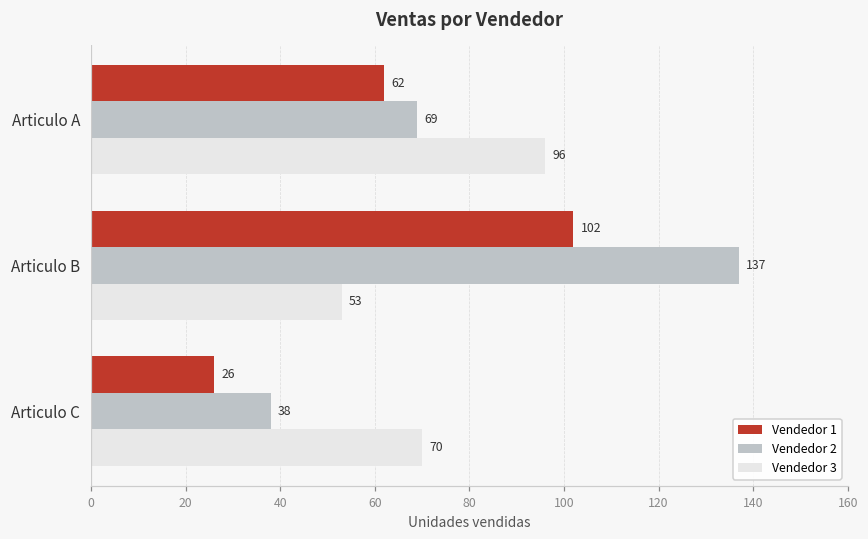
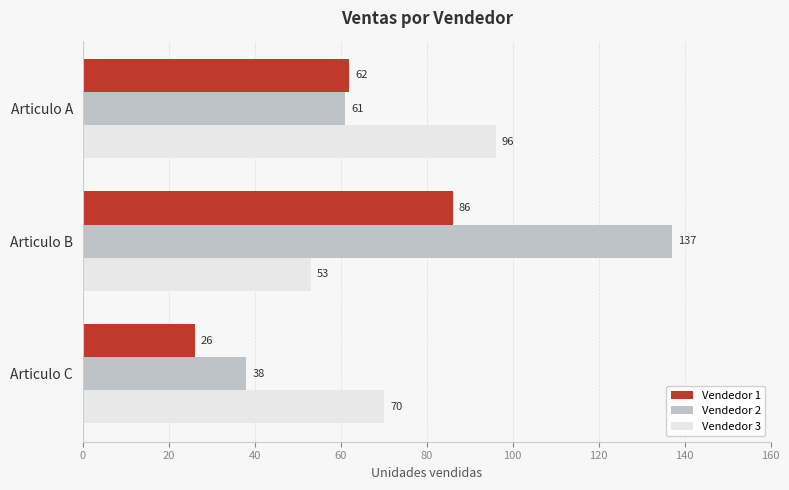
  {
    "Vendedor 1": {
      "Articulo A": 62,
-     "Articulo B": 102,
+     "Articulo B": 86,
      "Articulo C": 26
    },
    "Vendedor 2": {
-     "Articulo A": 69,
+     "Articulo A": 61,
      "Articulo B": 137,
      "Articulo C": 38
    },
    "Vendedor 3": {
      "Articulo A": 96,
      "Articulo B": 53,
      "Articulo C": 70
    }
  }
